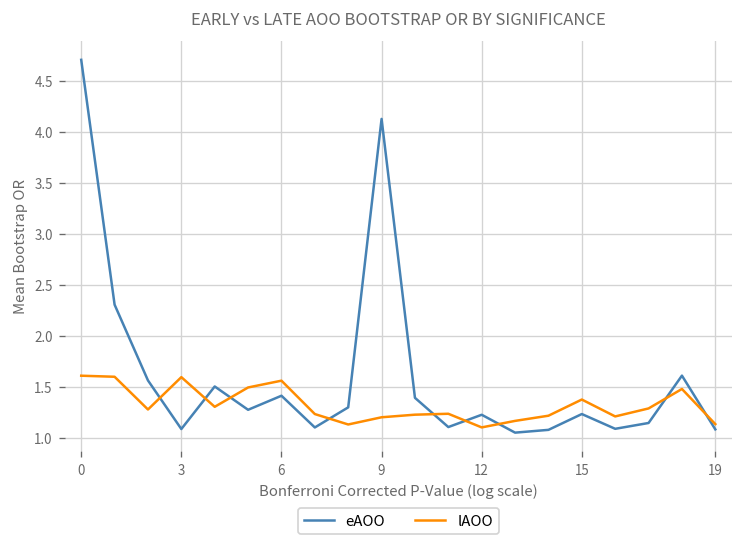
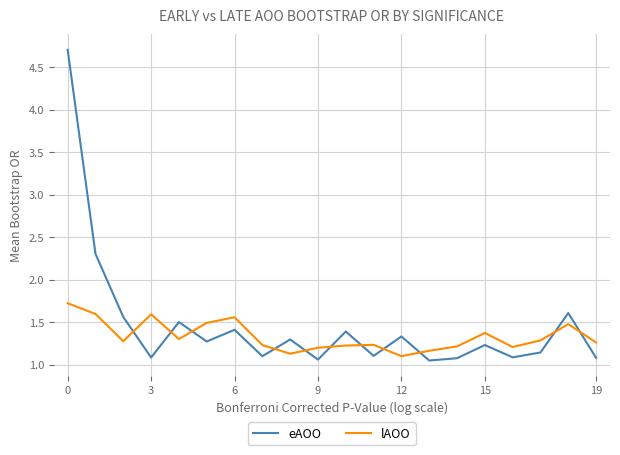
  {
    "eAOO": {
      "0": 4.7,
      "3": 1.1,
      "6": 1.4,
-     "9": 4.1,
-     "12": 1.2,
+     "9": 1.1,
+     "12": 1.3,
      "15": 1.2,
      "19": 1.1
    },
    "lAOO": {
-     "0": 1.6,
+     "0": 1.7,
      "3": 1.6,
      "6": 1.6,
      "9": 1.2,
      "12": 1.1,
      "15": 1.4,
-     "19": 1.1
+     "19": 1.3
    }
  }
